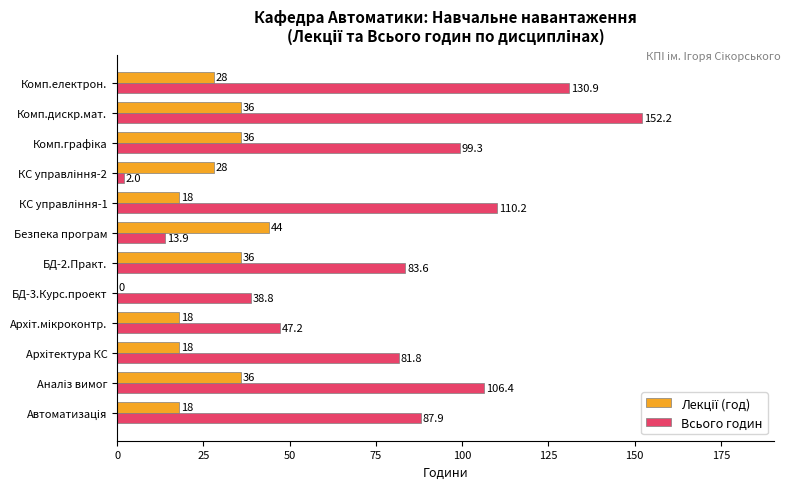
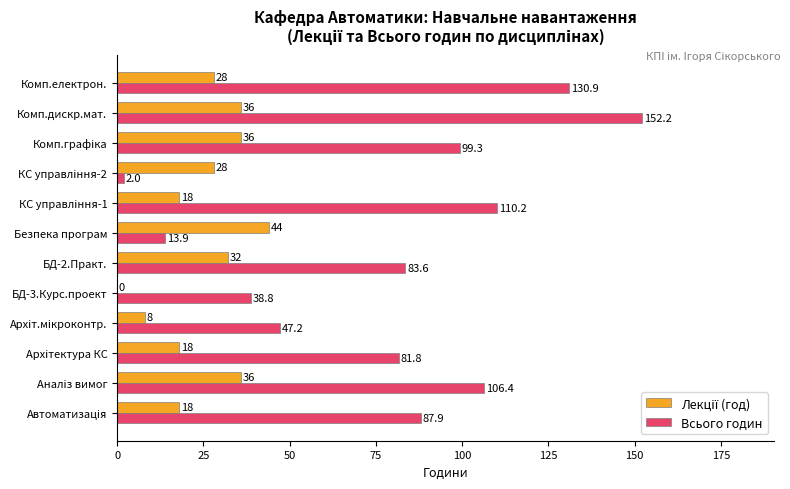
  {
    "Лекції (год)": {
      "Комп.електрон.": 28,
      "Комп.дискр.мат.": 36,
      "Комп.графіка": 36,
      "КС управління-2": 28,
      "КС управління-1": 18,
      "Безпека програм": 44,
-     "БД-2.Практ.": 36,
+     "БД-2.Практ.": 32,
      "БД-3.Курс.проект": 0,
-     "Архіт.мікроконтр.": 18,
+     "Архіт.мікроконтр.": 8,
      "Архітектура КС": 18,
      "Аналіз вимог": 36,
      "Автоматизація": 18
    },
    "Всього годин": {
      "Комп.електрон.": 130.9,
      "Комп.дискр.мат.": 152.2,
      "Комп.графіка": 99.3,
      "КС управління-2": 2.0,
      "КС управління-1": 110.2,
      "Безпека програм": 13.9,
      "БД-2.Практ.": 83.6,
      "БД-3.Курс.проект": 38.8,
      "Архіт.мікроконтр.": 47.2,
      "Архітектура КС": 81.8,
      "Аналіз вимог": 106.4,
      "Автоматизація": 87.9
    }
  }
